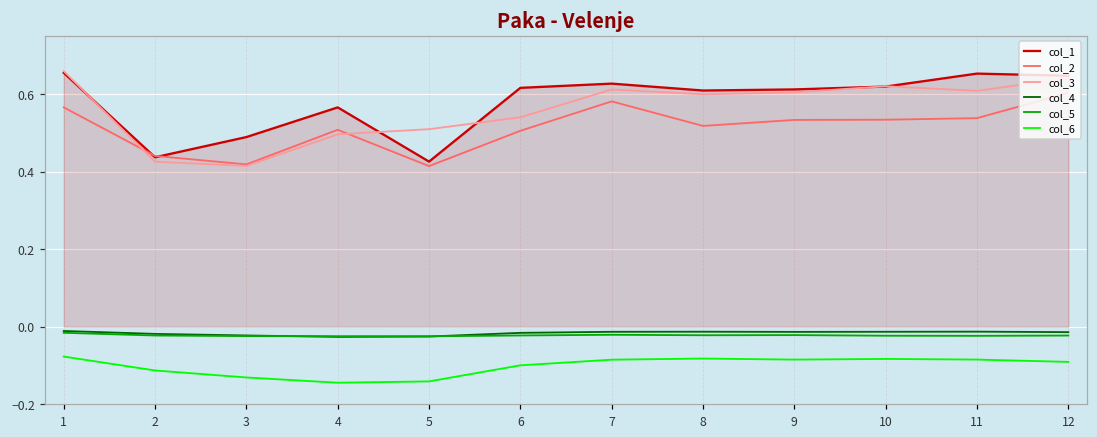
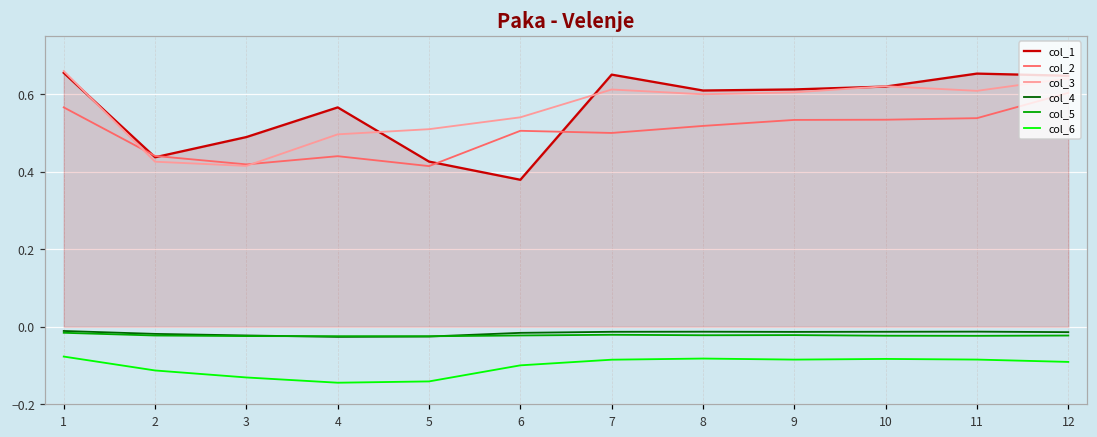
  {
    "col_1": {
      "3": 0.49,
      "4": 0.57,
      "5": 0.43,
-     "6": 0.62,
-     "7": 0.63,
+     "6": 0.38,
+     "7": 0.65,
      "8": 0.61,
      "9": 0.61,
      "11": 0.65
    },
    "col_2": {
      "1": 0.57,
-     "4": 0.51,
+     "4": 0.44,
      "5": 0.41,
      "6": 0.51,
-     "7": 0.58,
+     "7": 0.50,
      "8": 0.52,
      "9": 0.53,
      "10": 0.53,
      "11": 0.54
    },
    "col_3": {
      "2": 0.43,
      "4": 0.50,
      "5": 0.51,
      "6": 0.54,
      "7": 0.61,
      "8": 0.60,
      "9": 0.60,
      "11": 0.61
    },
    "col_4": {
      "7": -0.01,
      "8": -0.01,
      "9": -0.01,
      "10": -0.01,
      "11": -0.01,
      "12": -0.01
    },
    "col_5": {
      "7": -0.02,
      "8": -0.02,
      "9": -0.02,
      "10": -0.02,
      "11": -0.02,
      "12": -0.02
    },
    "col_6": {
      "1": -0.08,
      "2": -0.11,
      "3": -0.13,
      "4": -0.14,
      "5": -0.14,
      "6": -0.10,
      "7": -0.08,
      "8": -0.08,
      "9": -0.08,
      "10": -0.08,
      "11": -0.08,
      "12": -0.09
    }
  }
